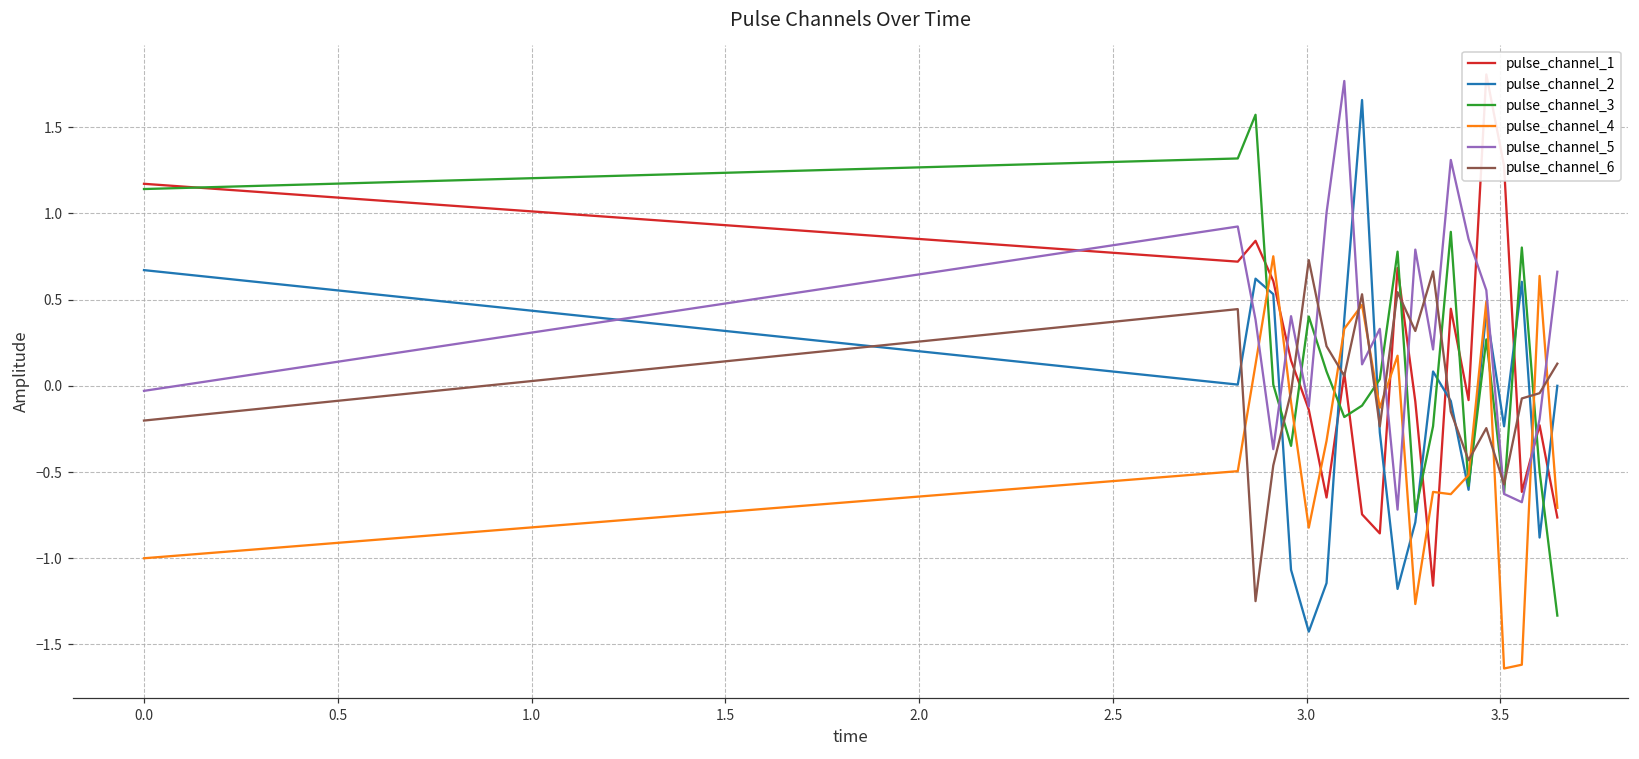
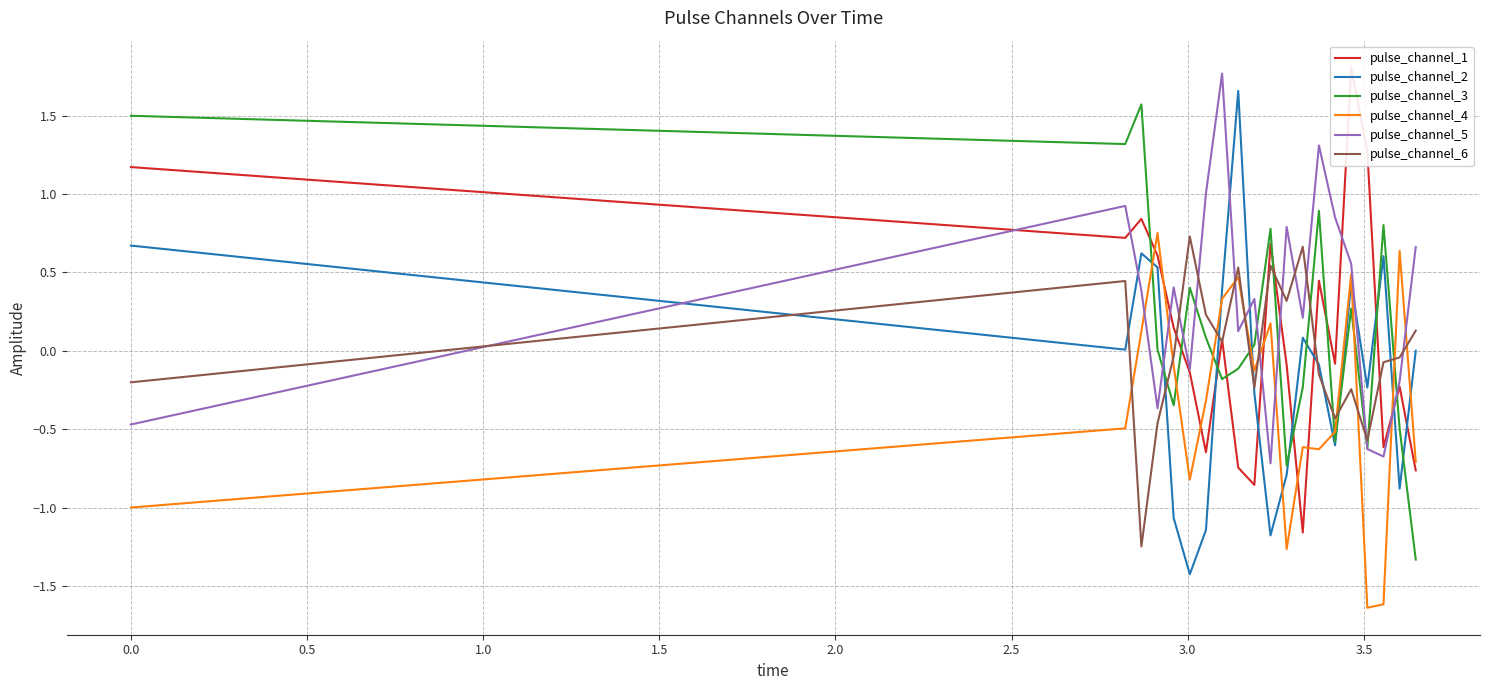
  {
    "pulse_channel_1": {
      "0.0": 1.17
    },
    "pulse_channel_2": {
      "0.0": 0.67
    },
    "pulse_channel_3": {
-     "0.0": 1.14
+     "0.0": 1.50
    },
    "pulse_channel_4": {
      "0.0": -1.00
    },
    "pulse_channel_5": {
-     "0.0": -0.03
+     "0.0": -0.47
    },
    "pulse_channel_6": {
      "0.0": -0.20
    }
  }
